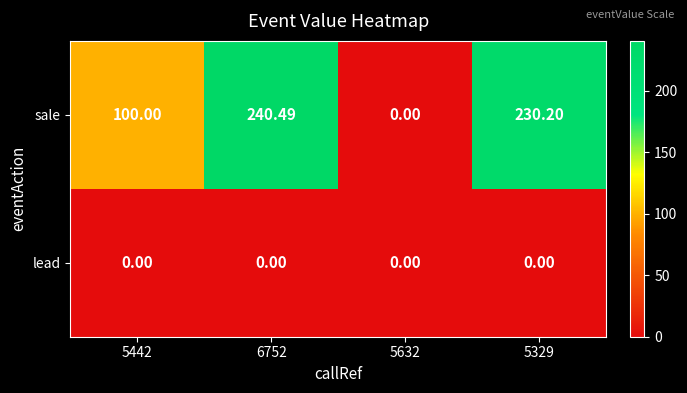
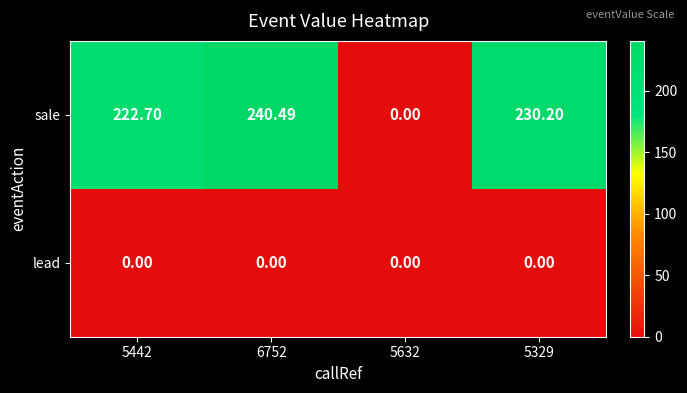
  {
    "sale": {
-     "5442": 100.00,
+     "5442": 222.70,
      "6752": 240.49,
      "5632": 0.00,
      "5329": 230.20
    },
    "lead": {
      "5442": 0.00,
      "6752": 0.00,
      "5632": 0.00,
      "5329": 0.00
    }
  }
